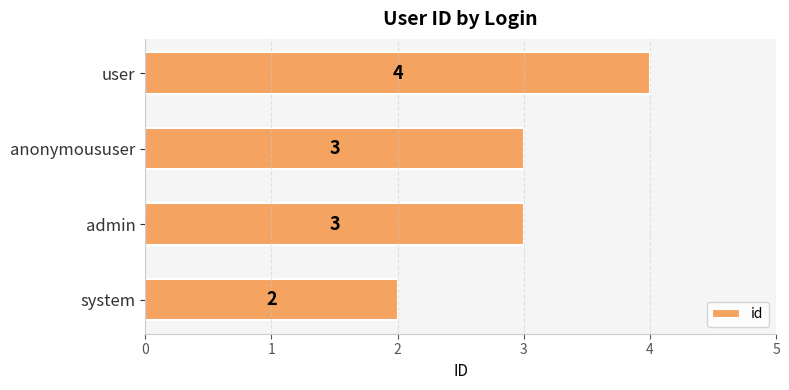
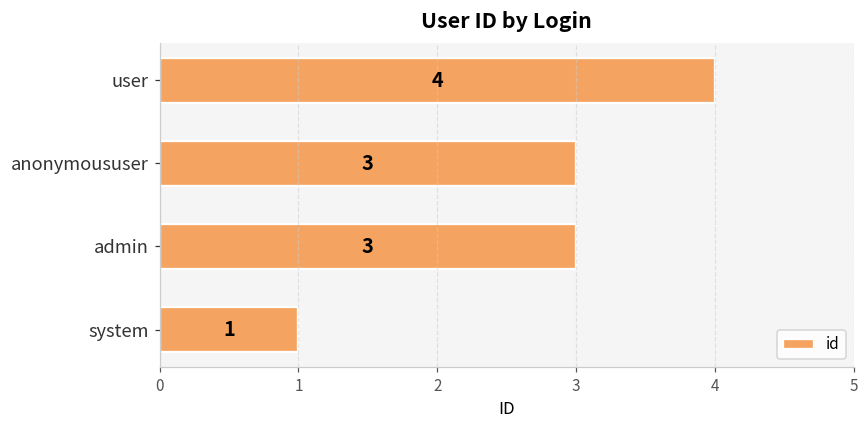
  {
    "user": 4,
    "anonymoususer": 3,
    "admin": 3,
-   "system": 2
+   "system": 1
  }
